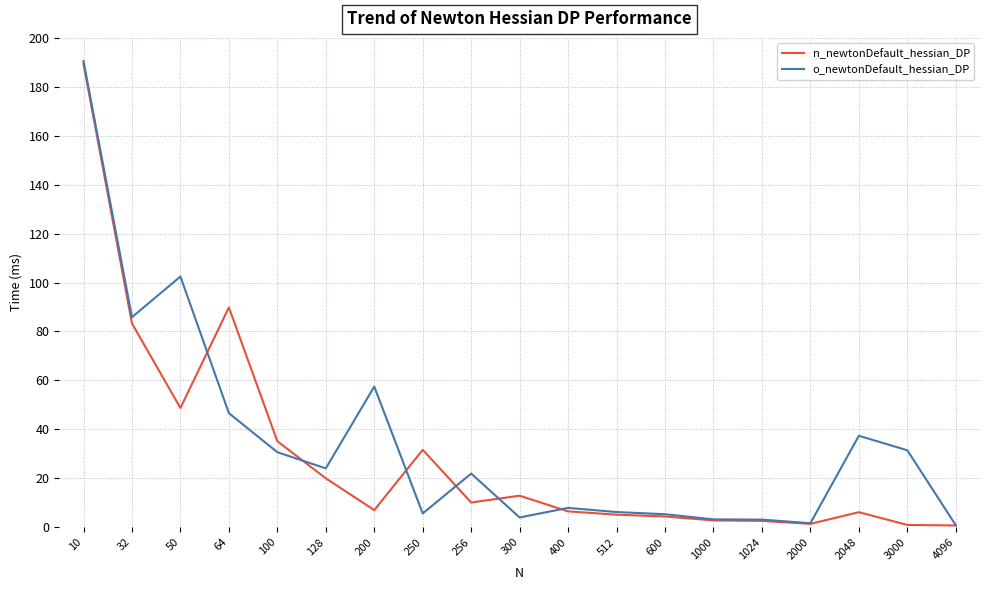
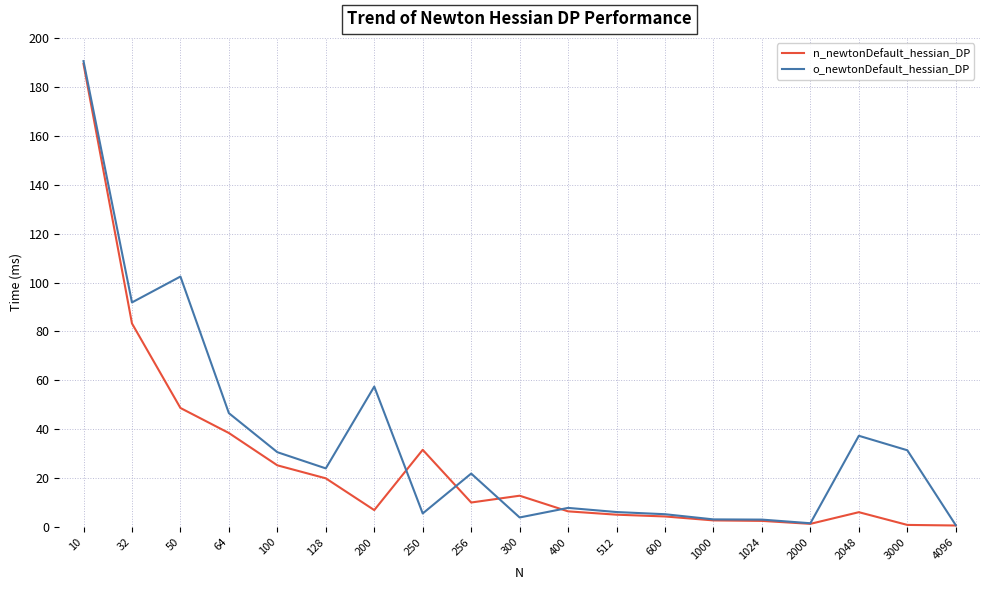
  {
    "n_newtonDefault_hessian_DP": {
      "10": 189,
      "32": 83,
      "50": 49,
-     "64": 90,
-     "100": 35,
+     "64": 38,
+     "100": 25,
      "128": 20,
      "200": 7,
      "250": 32,
      "256": 10,
      "300": 13,
      "400": 6,
      "512": 5,
      "2048": 6,
      "3000": 1
    },
    "o_newtonDefault_hessian_DP": {
      "10": 191,
-     "32": 86,
+     "32": 92,
      "50": 102,
      "64": 47,
      "100": 31,
      "128": 24,
      "200": 57,
      "250": 6,
      "256": 22,
      "300": 4,
      "400": 8,
      "512": 6,
      "2048": 37,
      "3000": 31
    }
  }
